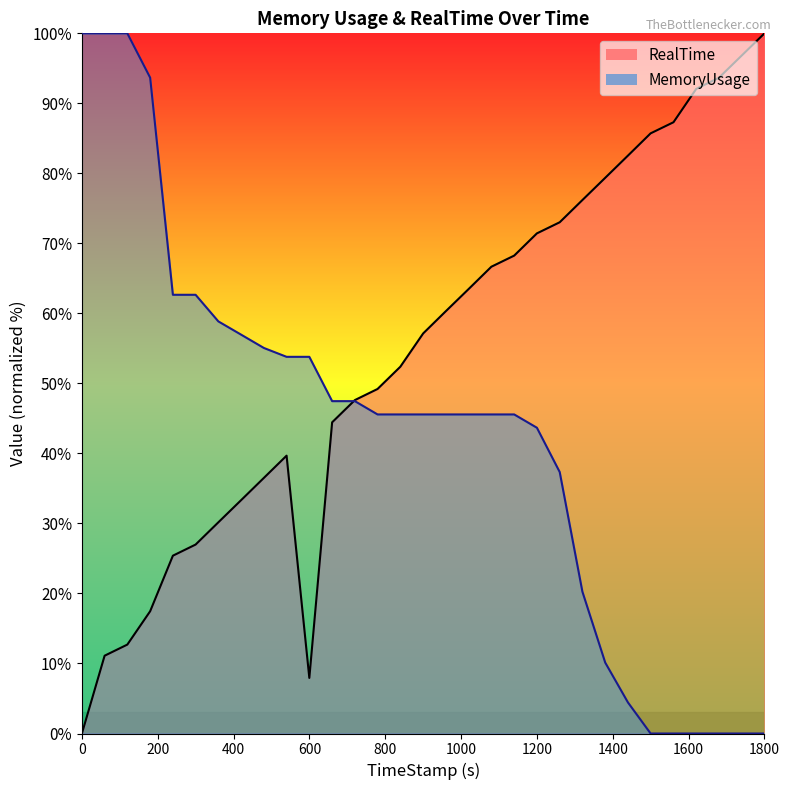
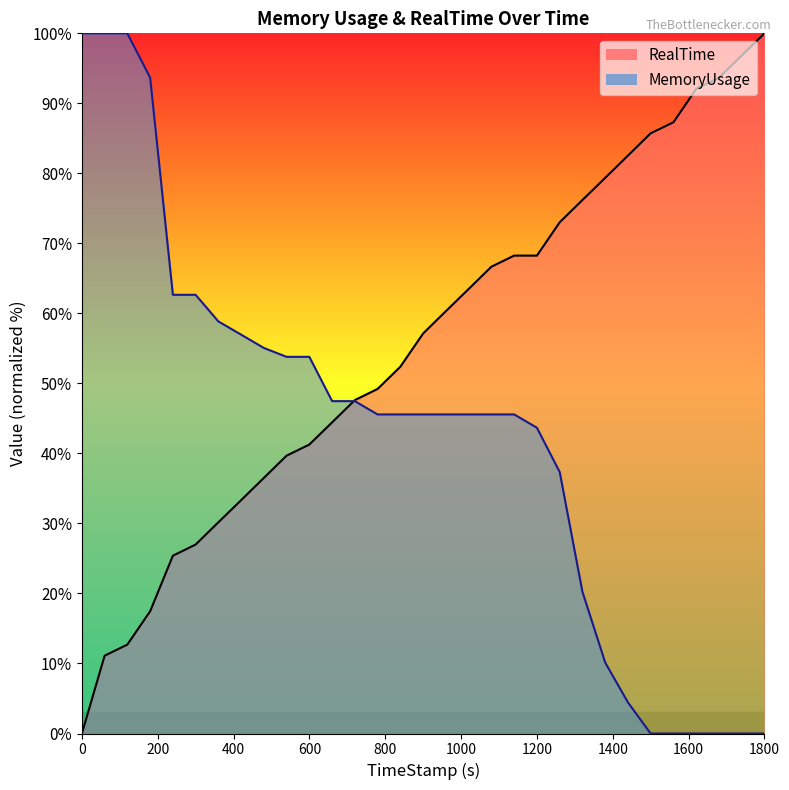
  {
    "RealTime": {
-     "600": "8%",
-     "1200": "71%",
+     "600": "41%",
+     "1200": "68%",
      "1800": "100%"
    },
    "MemoryUsage": {
      "0": "100%",
      "600": "54%",
      "1200": "44%"
    }
  }
